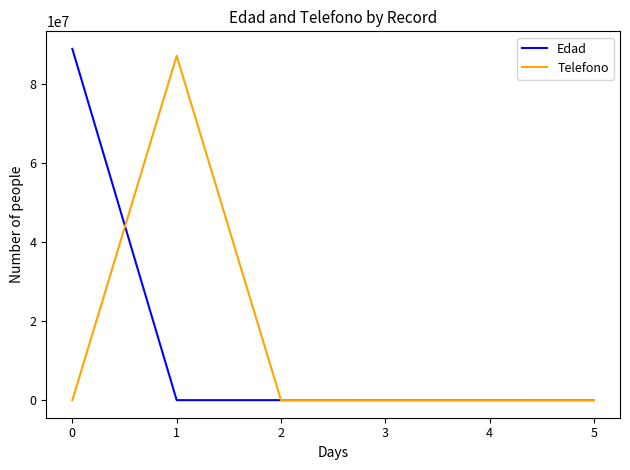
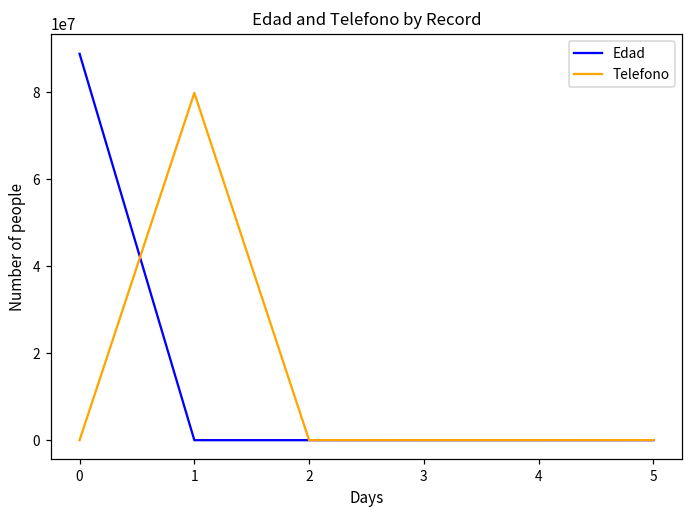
  {
    "Edad": {
      "0": 89000000,
      "1": 0
    },
    "Telefono": {
      "0": 0,
-     "1": 87000000
+     "1": 80000000
    }
  }
